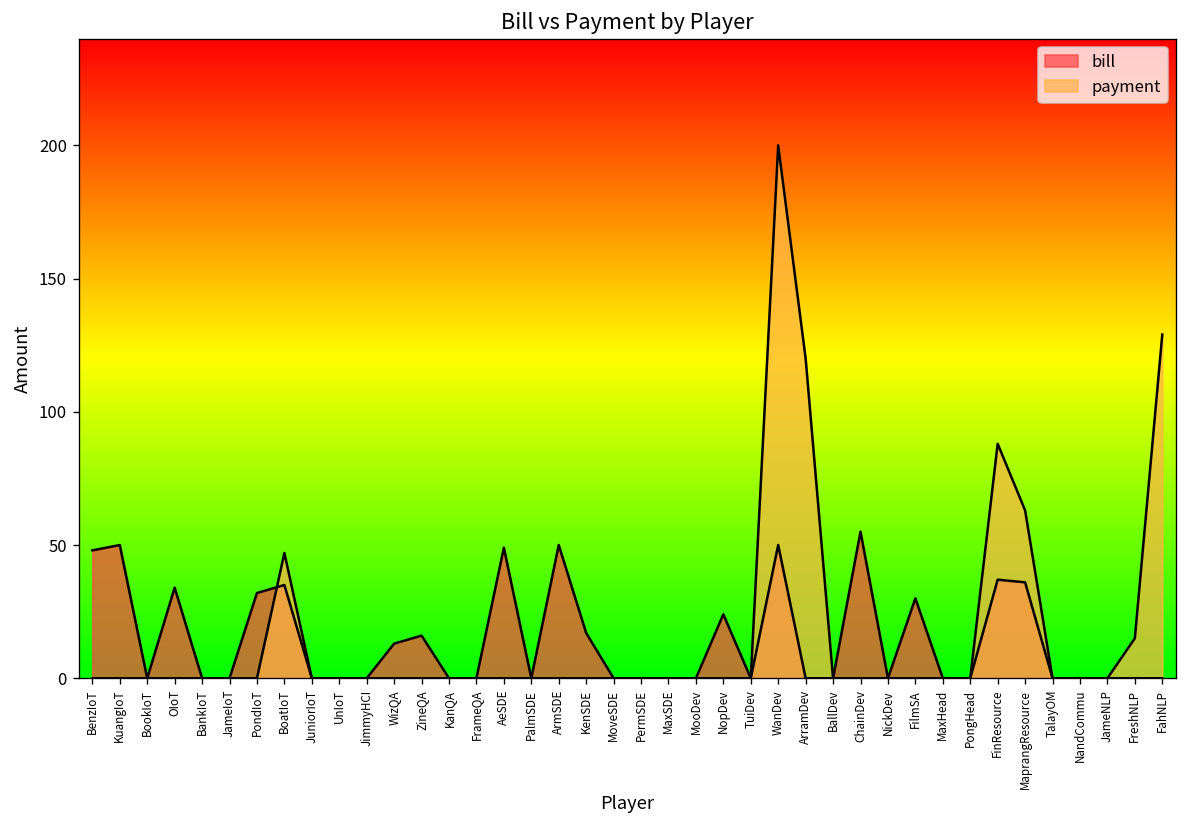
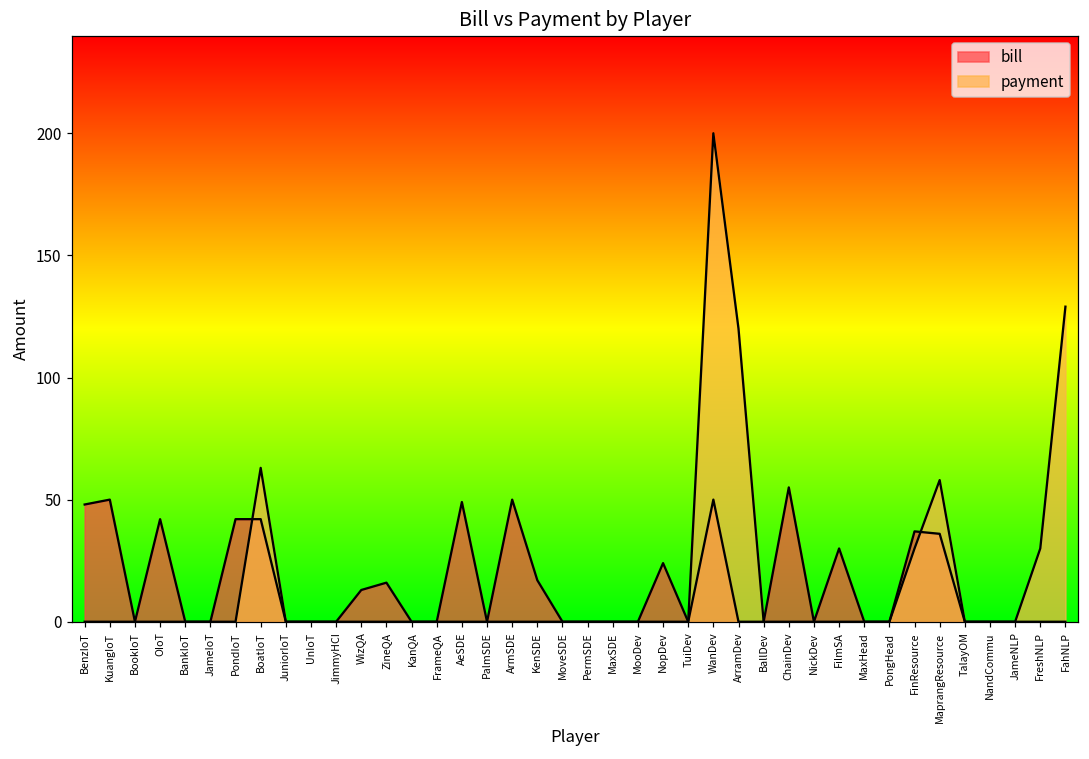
  {
    "bill": {
      "BenzIoT": 48,
      "KuangIoT": 50,
-     "OIoT": 34,
-     "PondIoT": 32,
-     "BoatIoT": 35,
+     "OIoT": 42,
+     "PondIoT": 42,
+     "BoatIoT": 42,
      "WizQA": 13,
      "ZineQA": 16,
      "AeSDE": 49,
      "ArmSDE": 50,
      "KenSDE": 17,
      "NopDev": 24,
      "WanDev": 50,
      "ArramDev": 0,
      "ChainDev": 55,
      "FilmSA": 30,
      "FinResource": 37,
      "MaprangResource": 36,
      "FreshNLP": 0,
      "FahNLP": 0
    },
    "payment": {
      "BenzIoT": 0,
      "KuangIoT": 0,
      "OIoT": 0,
      "PondIoT": 0,
-     "BoatIoT": 47,
+     "BoatIoT": 63,
      "WizQA": 0,
      "ZineQA": 0,
      "AeSDE": 0,
      "ArmSDE": 0,
      "KenSDE": 0,
      "NopDev": 0,
      "WanDev": 200,
      "ArramDev": 120,
      "ChainDev": 0,
      "FilmSA": 0,
-     "FinResource": 88,
-     "MaprangResource": 63,
-     "FreshNLP": 15,
+     "FinResource": 30,
+     "MaprangResource": 58,
+     "FreshNLP": 30,
      "FahNLP": 129
    }
  }
